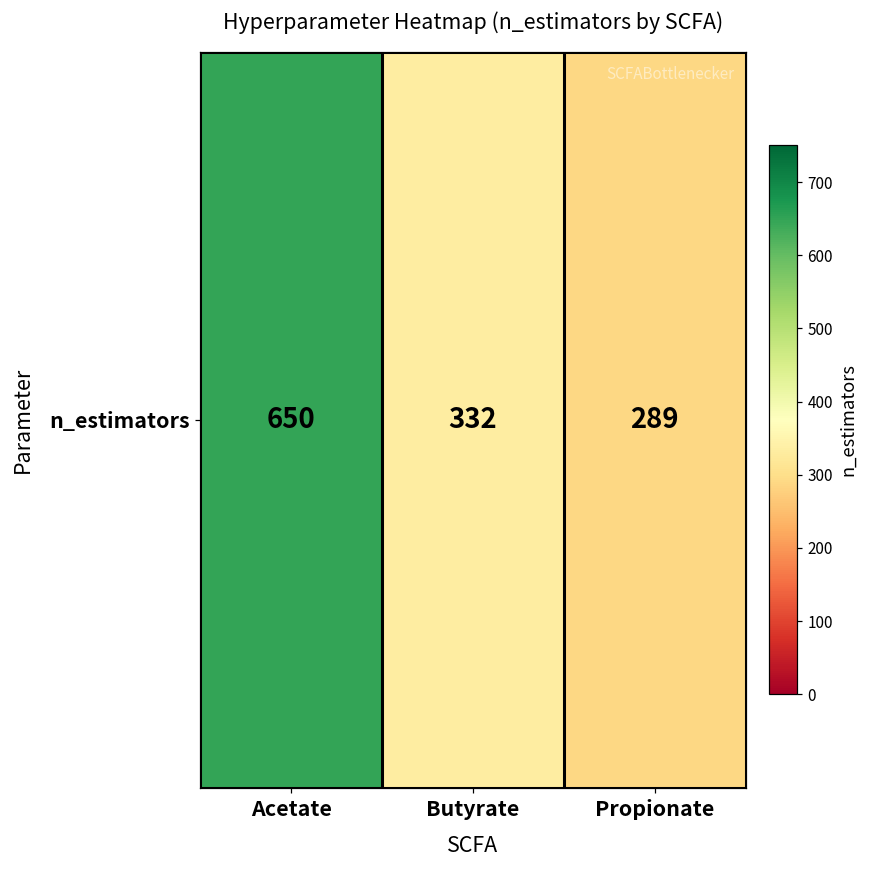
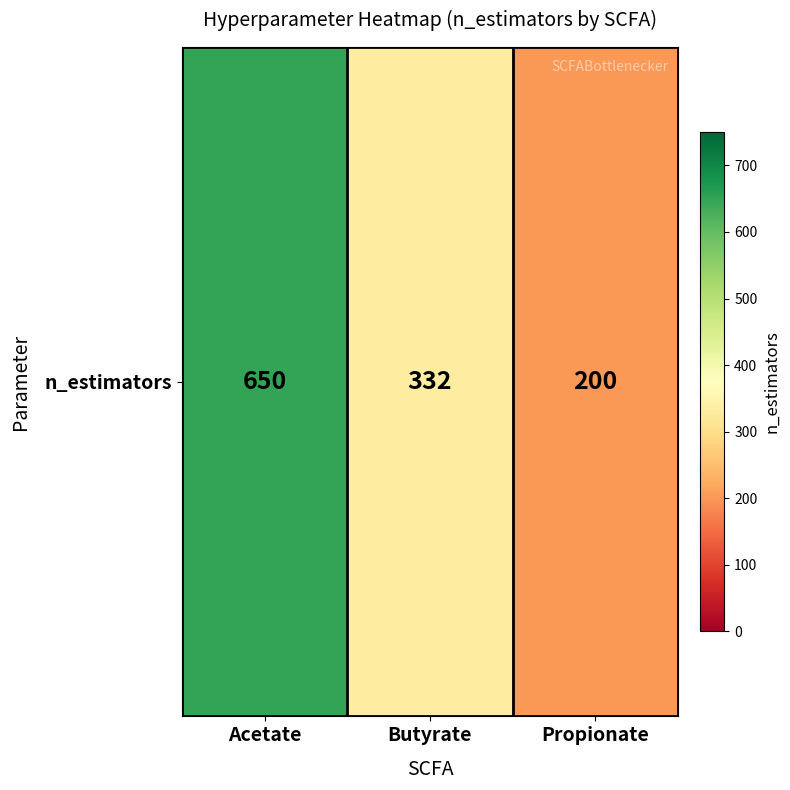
  {
    "n_estimators": {
      "Acetate": 650,
      "Butyrate": 332,
-     "Propionate": 289
+     "Propionate": 200
    }
  }
